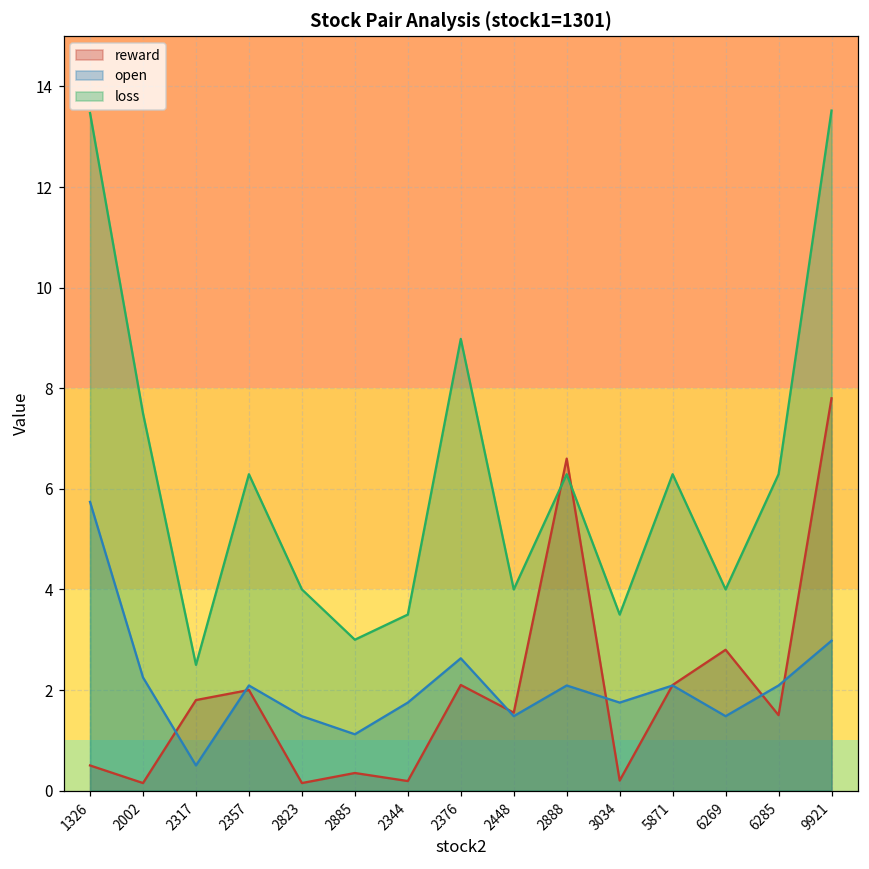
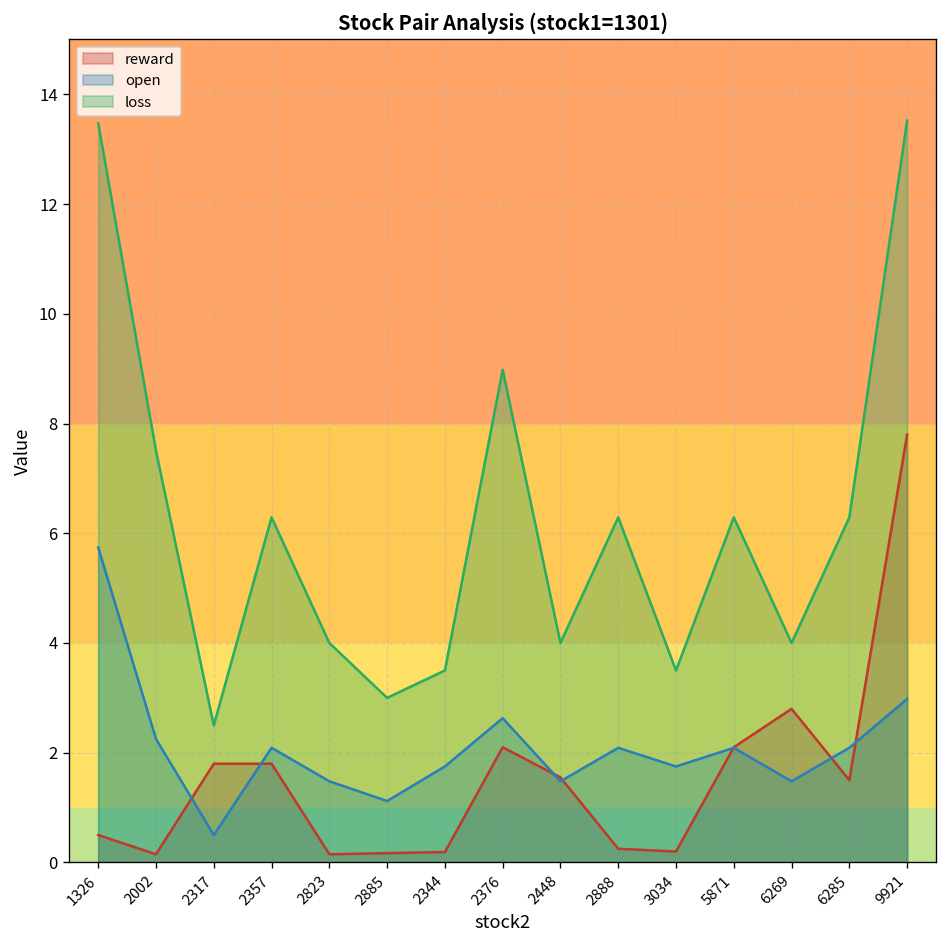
  {
    "reward": {
      "1326": 0.5,
      "2002": 0.2,
      "2317": 1.8,
-     "2357": 2.0,
+     "2357": 1.8,
      "2823": 0.2,
-     "2885": 0.4,
+     "2885": 0.2,
      "2344": 0.2,
      "2376": 2.1,
      "2448": 1.6,
-     "2888": 6.6,
+     "2888": 0.3,
      "3034": 0.2,
      "6269": 2.8,
      "6285": 1.5,
      "9921": 7.8
    }
  }
